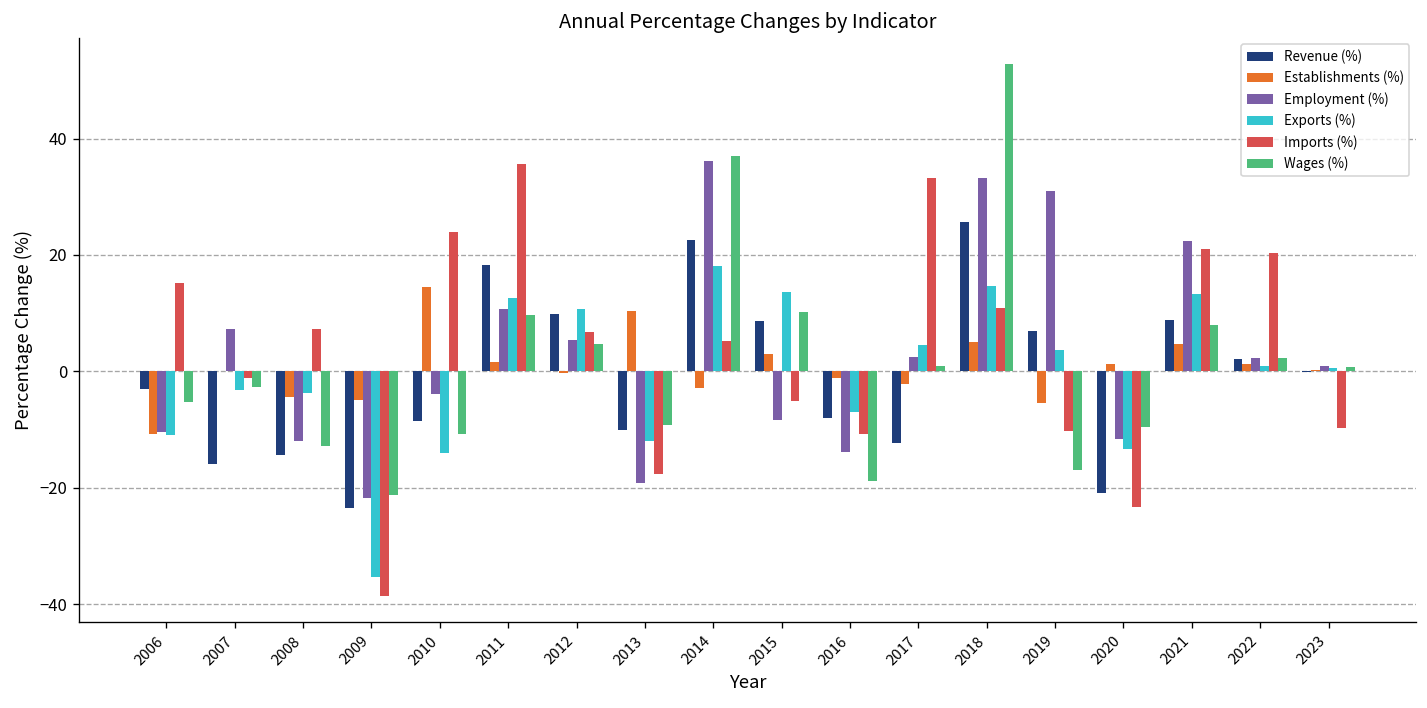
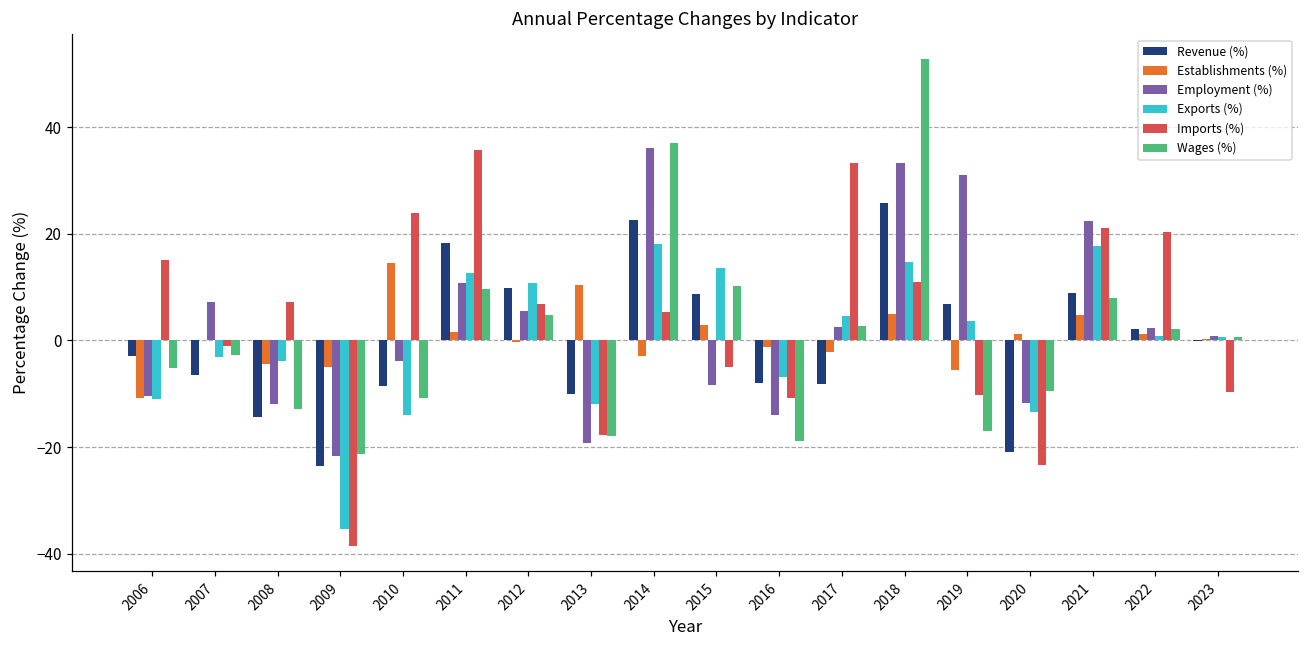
  {
    "Revenue (%)": {
      "2006": -3,
-     "2007": -16,
+     "2007": -7,
      "2008": -14,
      "2009": -24,
      "2010": -9,
      "2011": 18,
      "2012": 10,
      "2013": -10,
      "2014": 23,
      "2015": 9,
      "2016": -8,
-     "2017": -12,
+     "2017": -8,
      "2018": 26,
      "2019": 7,
      "2020": -21,
      "2021": 9,
      "2022": 2
    },
    "Employment (%)": {
      "2006": -11,
      "2007": 7,
      "2008": -12,
      "2009": -22,
      "2010": -4,
      "2011": 11,
      "2012": 5,
      "2013": -19,
      "2014": 36,
      "2015": -8,
      "2016": -14,
      "2017": 2,
      "2018": 33,
      "2019": 31,
      "2020": -12,
      "2021": 22,
      "2022": 2,
      "2023": 1
    },
    "Exports (%)": {
      "2006": -11,
      "2007": -3,
      "2008": -4,
      "2009": -35,
      "2010": -14,
      "2011": 13,
      "2012": 11,
      "2013": -12,
      "2014": 18,
      "2015": 14,
      "2016": -7,
      "2017": 5,
      "2018": 15,
      "2019": 4,
      "2020": -13,
-     "2021": 13,
+     "2021": 18,
      "2022": 1,
      "2023": 1
    },
    "Wages (%)": {
      "2006": -5,
      "2007": -3,
      "2008": -13,
      "2009": -21,
      "2010": -11,
      "2011": 10,
      "2012": 5,
-     "2013": -9,
+     "2013": -18,
      "2014": 37,
      "2015": 10,
      "2016": -19,
-     "2017": 1,
+     "2017": 3,
      "2018": 53,
      "2019": -17,
      "2020": -10,
      "2021": 8,
      "2022": 2,
      "2023": 1
    }
  }
